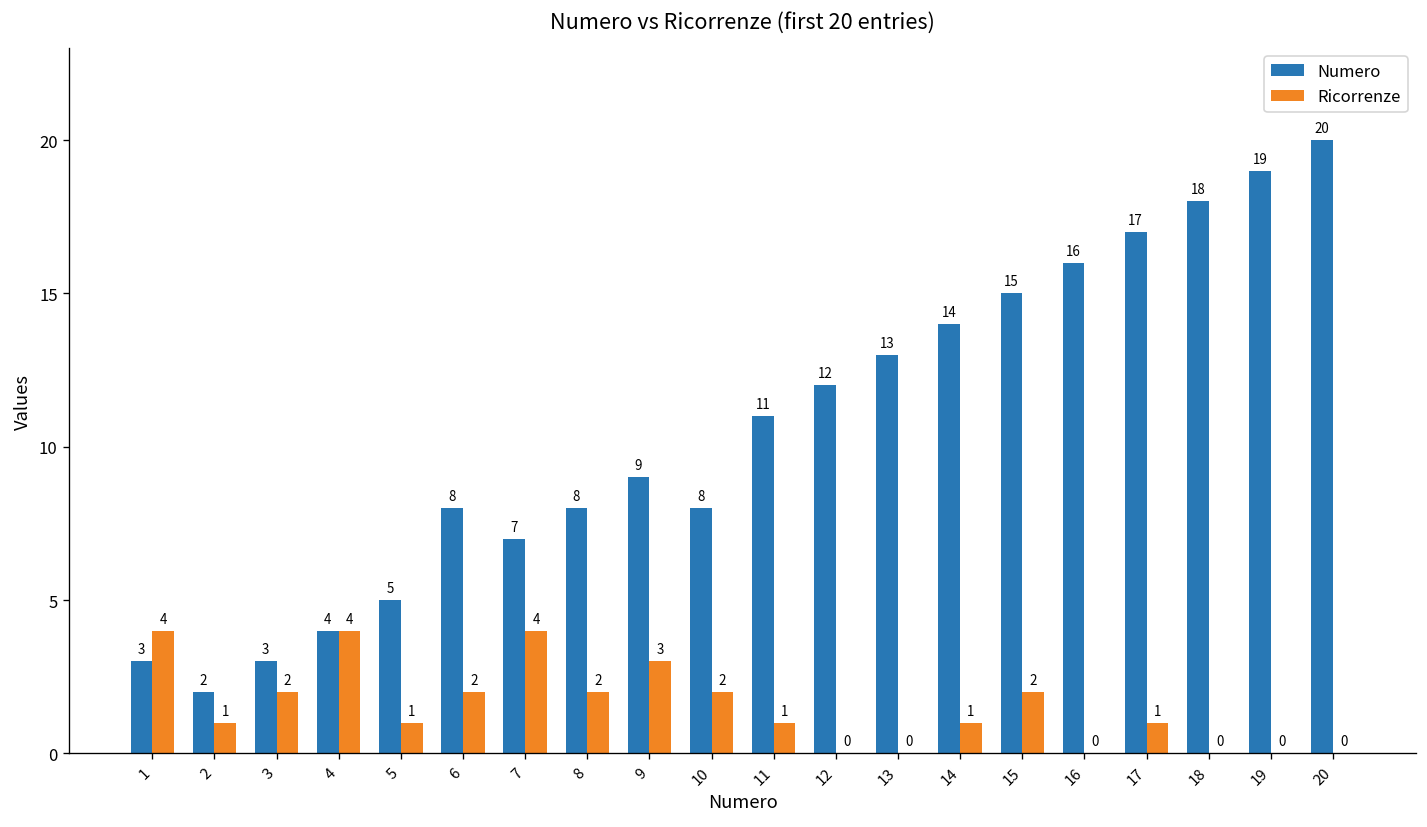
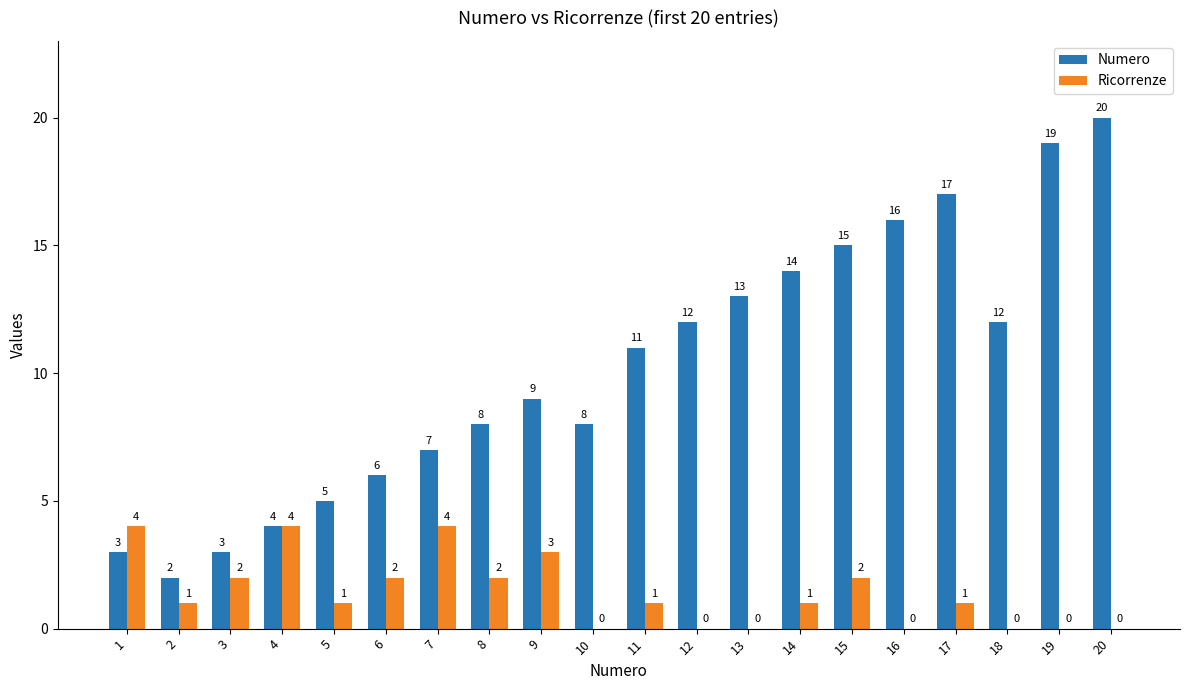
  {
    "Numero": {
      "1": 3,
      "2": 2,
      "3": 3,
      "4": 4,
      "5": 5,
-     "6": 8,
+     "6": 6,
      "7": 7,
      "8": 8,
      "9": 9,
      "10": 8,
      "11": 11,
      "12": 12,
      "13": 13,
      "14": 14,
      "15": 15,
      "16": 16,
      "17": 17,
-     "18": 18,
+     "18": 12,
      "19": 19,
      "20": 20
    },
    "Ricorrenze": {
      "1": 4,
      "2": 1,
      "3": 2,
      "4": 4,
      "5": 1,
      "6": 2,
      "7": 4,
      "8": 2,
      "9": 3,
-     "10": 2,
+     "10": 0,
      "11": 1,
      "12": 0,
      "13": 0,
      "14": 1,
      "15": 2,
      "16": 0,
      "17": 1,
      "18": 0,
      "19": 0,
      "20": 0
    }
  }
